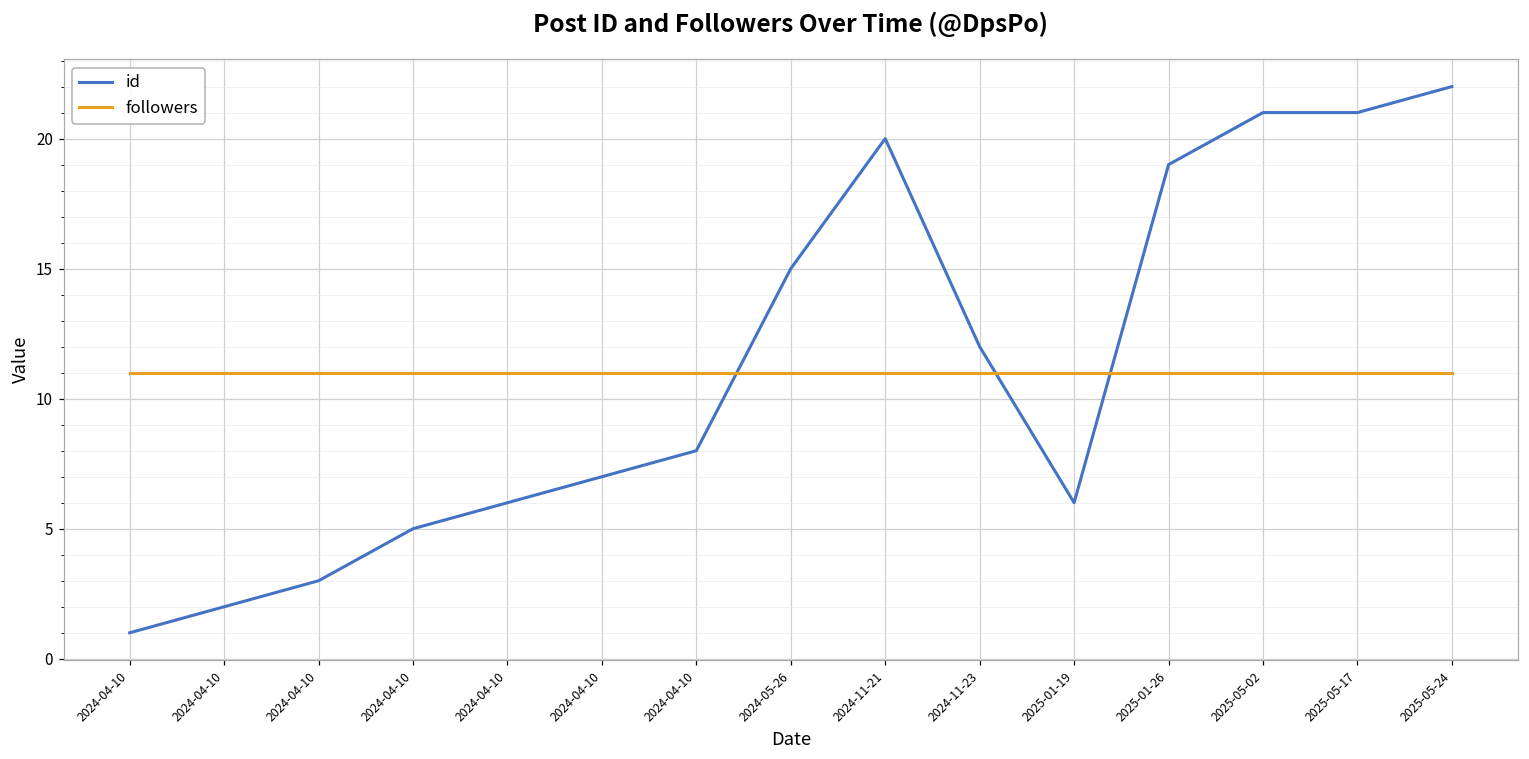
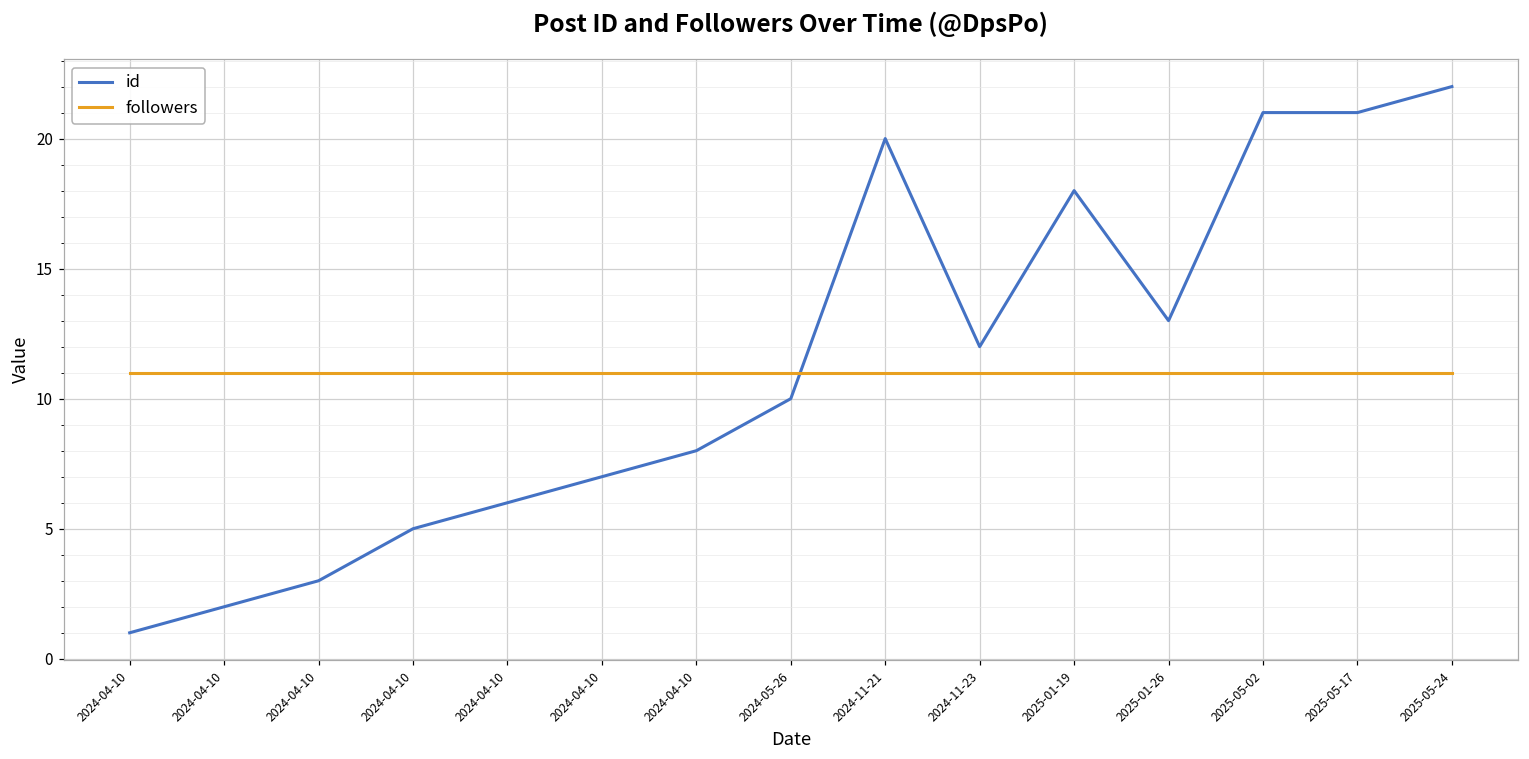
  {
    "id": {
-     "2024-05-26": 15,
+     "2024-05-26": 10,
      "2024-11-21": 20,
      "2024-11-23": 12,
-     "2025-01-19": 6,
-     "2025-01-26": 19,
+     "2025-01-19": 18,
+     "2025-01-26": 13,
      "2025-05-02": 21,
      "2025-05-17": 21,
      "2025-05-24": 22
    },
    "followers": {
      "2024-05-26": 11,
      "2024-11-21": 11,
      "2024-11-23": 11,
      "2025-01-19": 11,
      "2025-01-26": 11,
      "2025-05-02": 11,
      "2025-05-17": 11,
      "2025-05-24": 11
    }
  }
